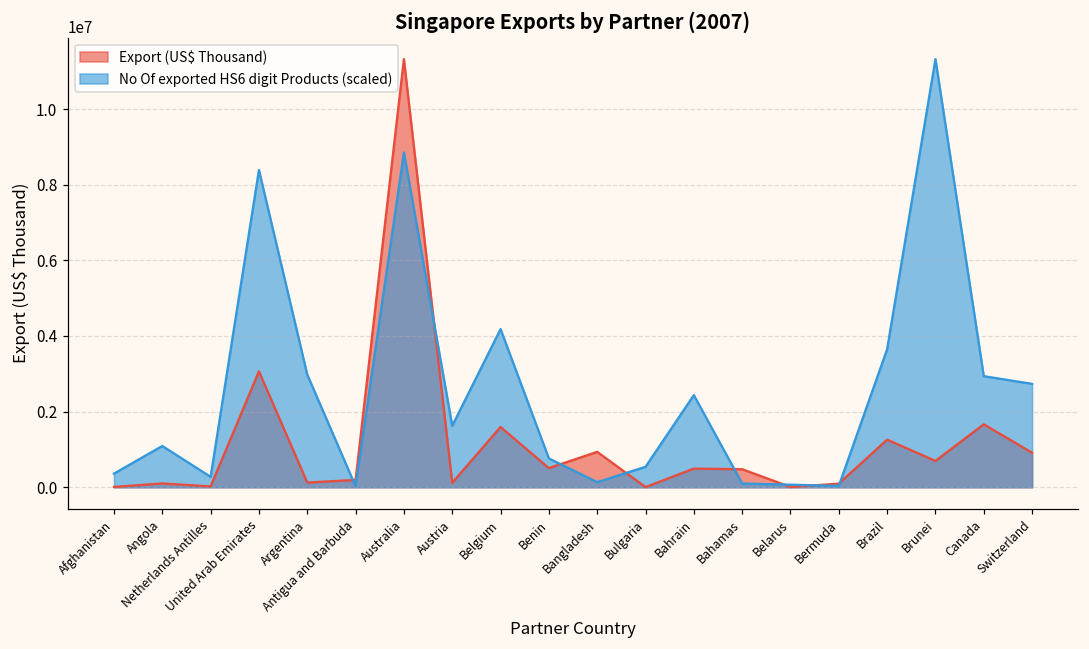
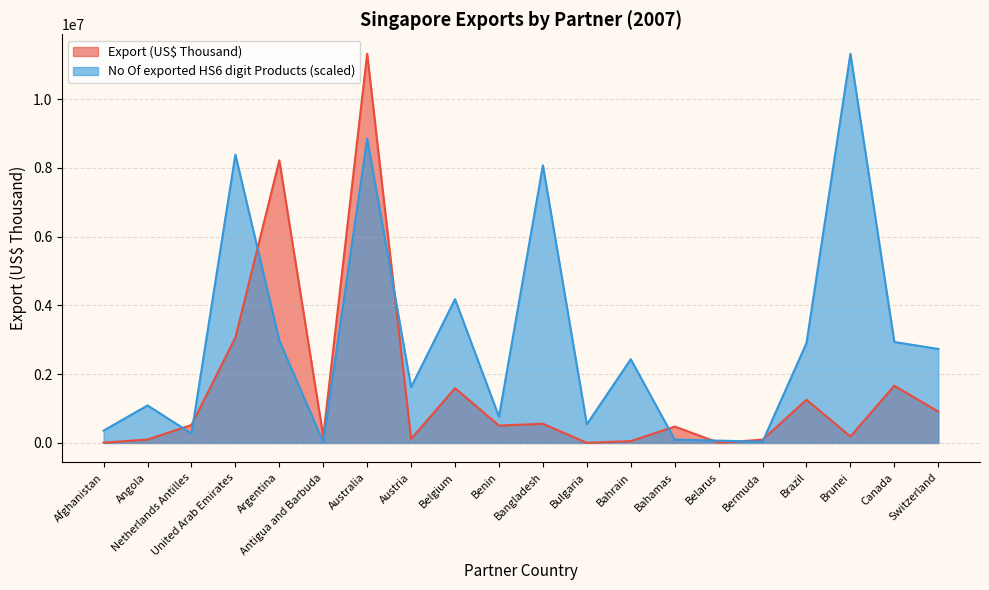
  {
    "Export (US$ Thousand)": {
      "Afghanistan": 0,
      "Angola": 100000,
-     "Netherlands Antilles": 0,
+     "Netherlands Antilles": 500000,
      "United Arab Emirates": 3100000,
-     "Argentina": 100000,
+     "Argentina": 8200000,
      "Antigua and Barbuda": 200000,
      "Australia": 11300000,
      "Austria": 100000,
      "Belgium": 1600000,
      "Benin": 500000,
-     "Bangladesh": 900000,
+     "Bangladesh": 600000,
      "Bulgaria": 0,
-     "Bahrain": 500000,
+     "Bahrain": 100000,
      "Bahamas": 500000,
      "Brazil": 1300000,
-     "Brunei": 700000,
+     "Brunei": 200000,
      "Canada": 1700000,
      "Switzerland": 900000
    },
    "No Of exported HS6 digit Products (scaled)": {
      "Afghanistan": 400000,
      "Angola": 1100000,
      "Netherlands Antilles": 300000,
      "United Arab Emirates": 8400000,
      "Argentina": 3000000,
      "Antigua and Barbuda": 0,
      "Australia": 8900000,
      "Austria": 1600000,
      "Belgium": 4200000,
      "Benin": 800000,
-     "Bangladesh": 100000,
+     "Bangladesh": 8100000,
      "Bulgaria": 500000,
      "Bahrain": 2400000,
      "Bahamas": 100000,
-     "Brazil": 3600000,
+     "Brazil": 2900000,
      "Brunei": 11300000,
      "Canada": 2900000,
      "Switzerland": 2700000
    }
  }
